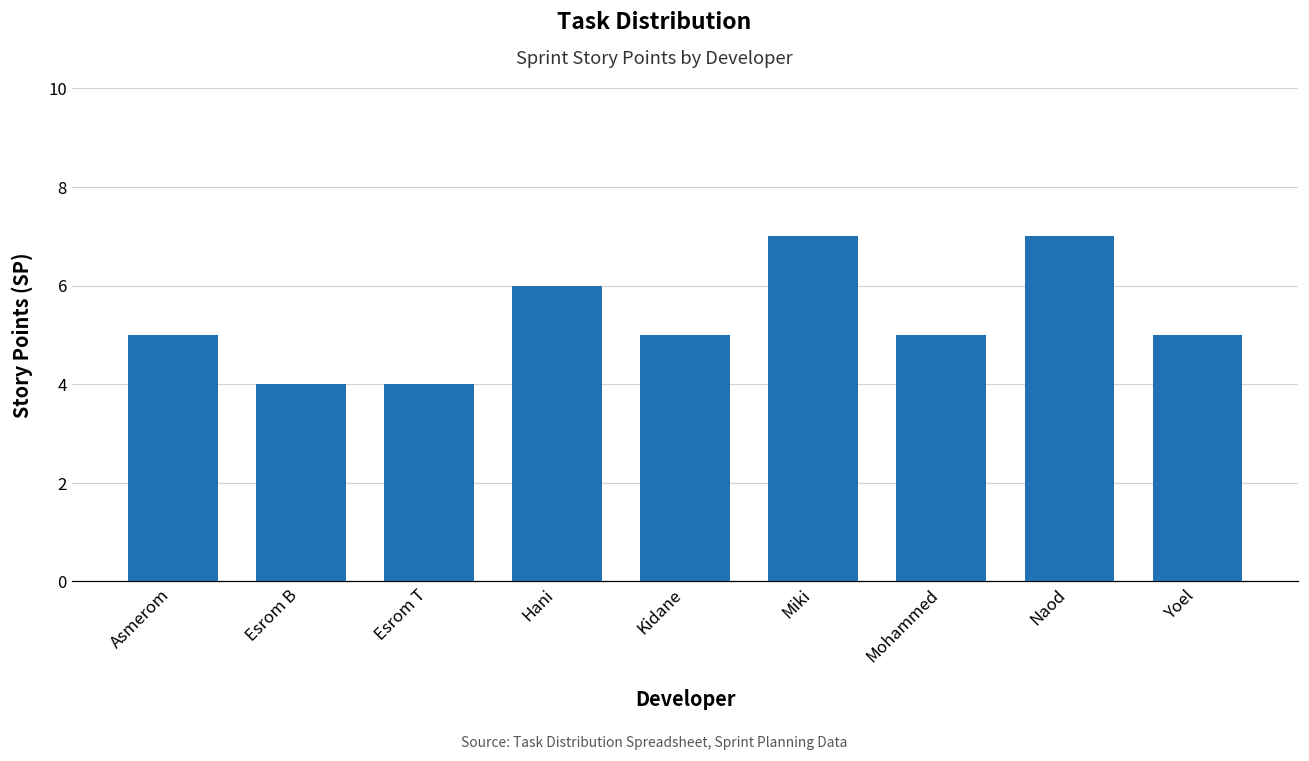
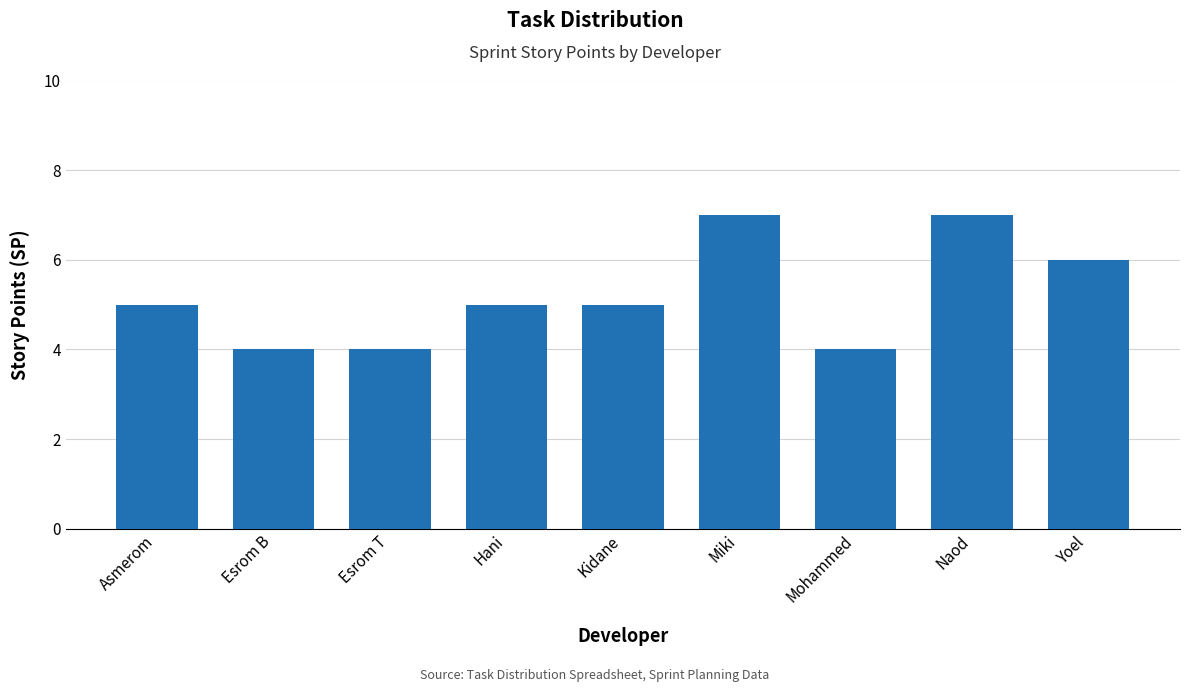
  {
    "Asmerom": 5,
    "Esrom B": 4,
    "Esrom T": 4,
-   "Hani": 6,
+   "Hani": 5,
    "Kidane": 5,
    "Miki": 7,
-   "Mohammed": 5,
+   "Mohammed": 4,
    "Naod": 7,
-   "Yoel": 5
+   "Yoel": 6
  }
